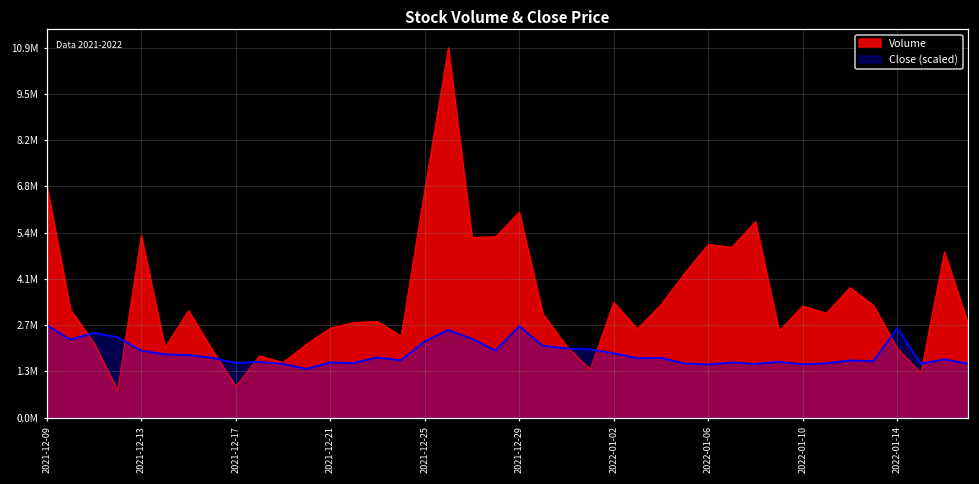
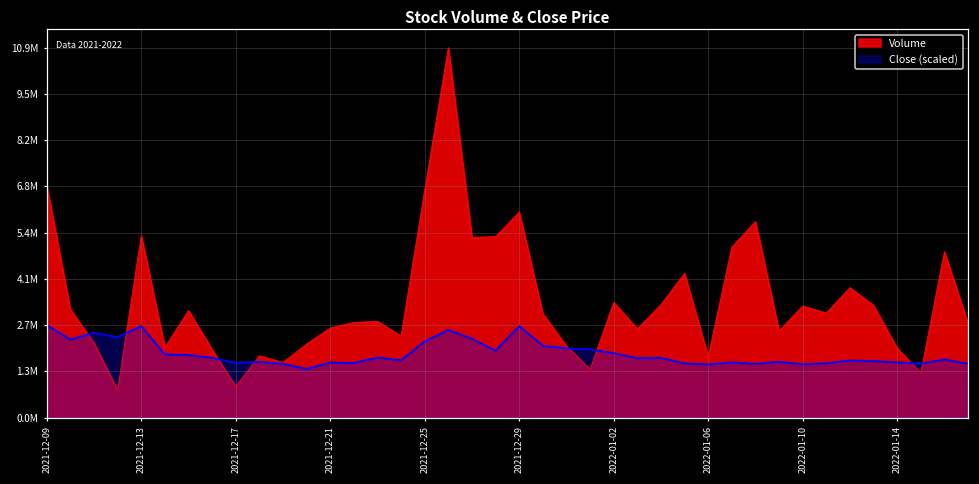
  {
    "Volume": {
      "2021-12-09": 6900000,
      "2021-12-13": 5400000,
      "2021-12-17": 900000,
      "2021-12-21": 2700000,
      "2021-12-25": 6700000,
      "2021-12-29": 6100000,
      "2022-01-02": 3400000,
-     "2022-01-06": 5100000,
+     "2022-01-06": 1800000,
      "2022-01-10": 3300000,
      "2022-01-14": 2100000
    },
    "Close (scaled)": {
      "2021-12-09": 2700000,
-     "2021-12-13": 2000000,
+     "2021-12-13": 2700000,
      "2021-12-17": 1600000,
      "2021-12-21": 1600000,
      "2021-12-25": 2300000,
      "2021-12-29": 2700000,
      "2022-01-02": 1900000,
      "2022-01-06": 1600000,
      "2022-01-10": 1600000,
-     "2022-01-14": 2700000
+     "2022-01-14": 1600000
    }
  }
